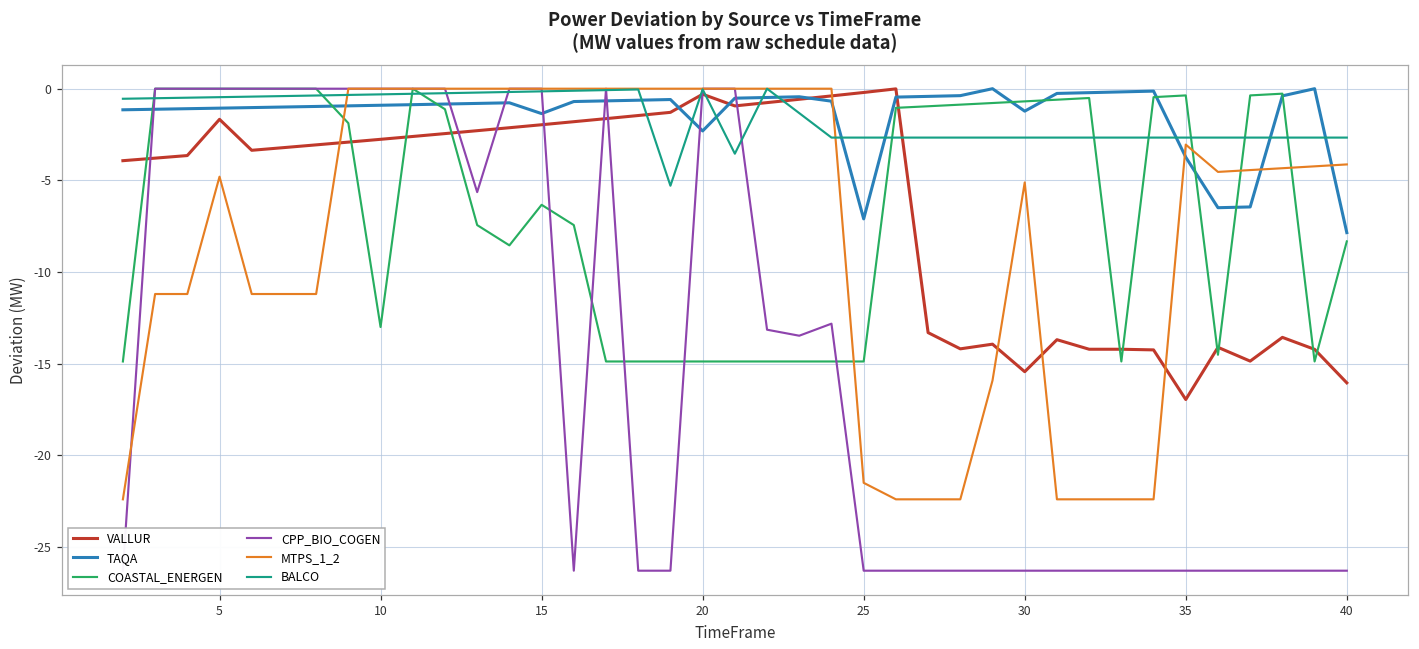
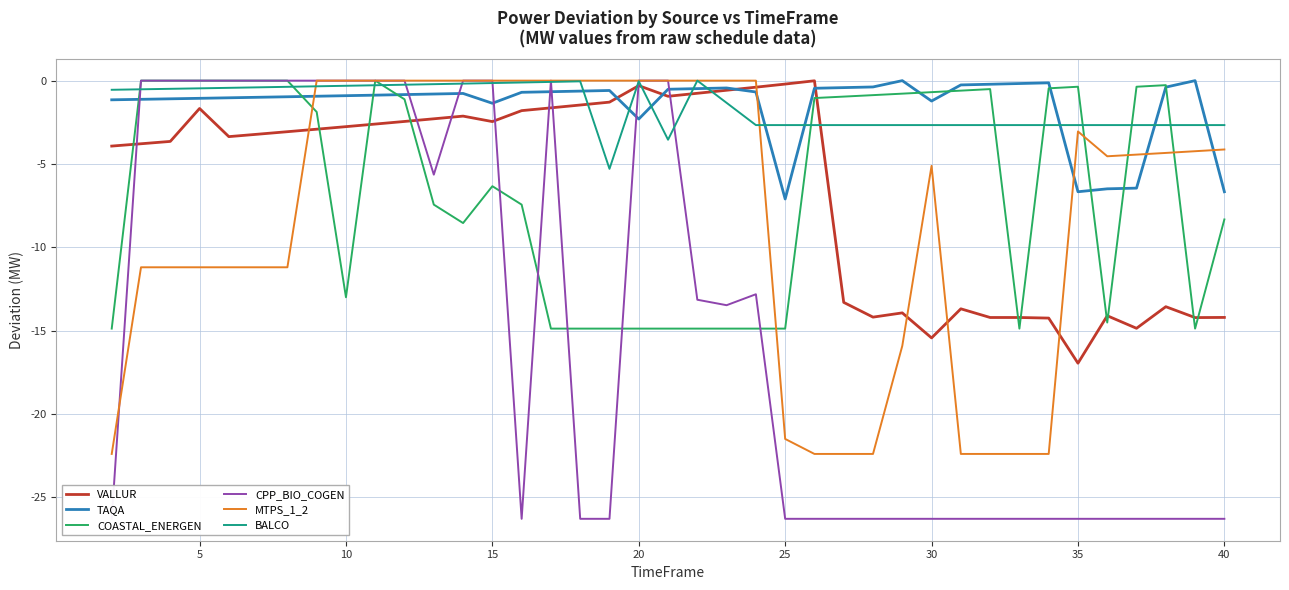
  {
    "VALLUR": {
      "5": -1.7,
      "10": -2.8,
-     "15": -2.0,
+     "15": -2.5,
      "20": -0.3,
      "25": -0.2,
      "30": -15.4,
      "35": -17.0,
-     "40": -16.0
+     "40": -14.2
    },
    "TAQA": {
      "5": -1.1,
      "10": -0.9,
      "15": -1.4,
      "20": -2.3,
      "25": -7.1,
      "30": -1.2,
-     "35": -3.7,
-     "40": -7.9
+     "35": -6.7,
+     "40": -6.7
    },
    "CPP_BIO_COGEN": {
      "25": -26.3,
      "30": -26.3,
      "35": -26.3,
      "40": -26.3
    },
    "MTPS_1_2": {
-     "5": -4.8,
+     "5": -11.2,
      "25": -21.5,
      "30": -5.1,
      "35": -3.1,
      "40": -4.1
    }
  }
